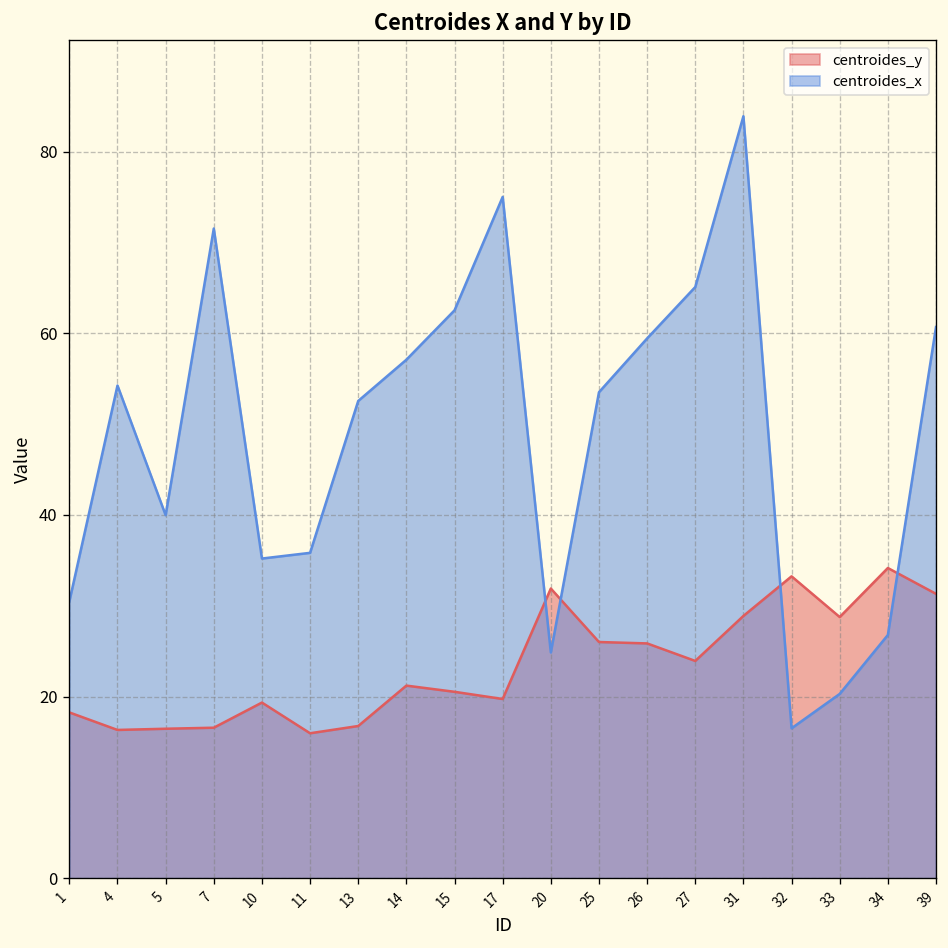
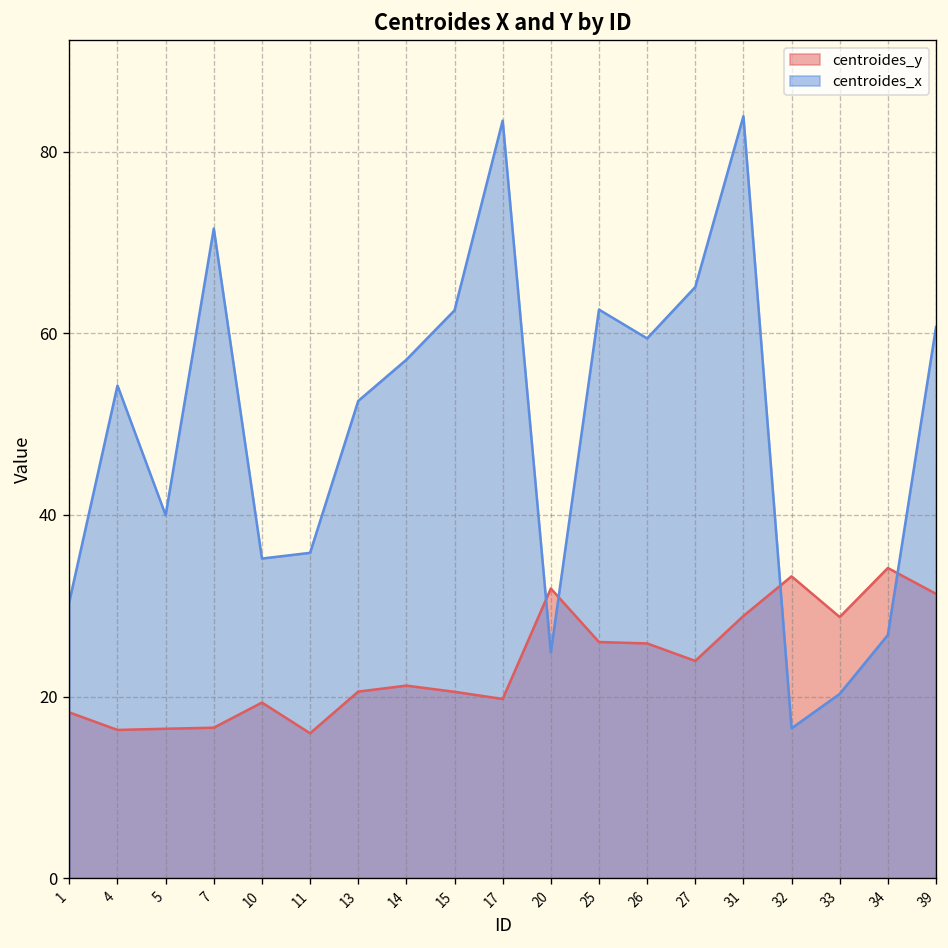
  {
    "centroides_y": {
      "1": 18,
      "4": 16,
      "5": 16,
      "7": 17,
      "10": 19,
      "11": 16,
-     "13": 17,
+     "13": 21,
      "14": 21,
      "15": 21,
      "17": 20,
      "20": 32,
      "25": 26,
      "26": 26,
      "27": 24,
      "31": 29,
      "32": 33,
      "33": 29,
      "34": 34,
      "39": 31
    },
    "centroides_x": {
      "1": 30,
      "4": 54,
      "5": 40,
      "7": 72,
      "10": 35,
      "11": 36,
      "13": 53,
      "14": 57,
      "15": 63,
-     "17": 75,
+     "17": 83,
      "20": 25,
-     "25": 54,
+     "25": 63,
      "26": 59,
      "27": 65,
      "31": 84,
      "32": 17,
      "33": 20,
      "34": 27,
      "39": 61
    }
  }
